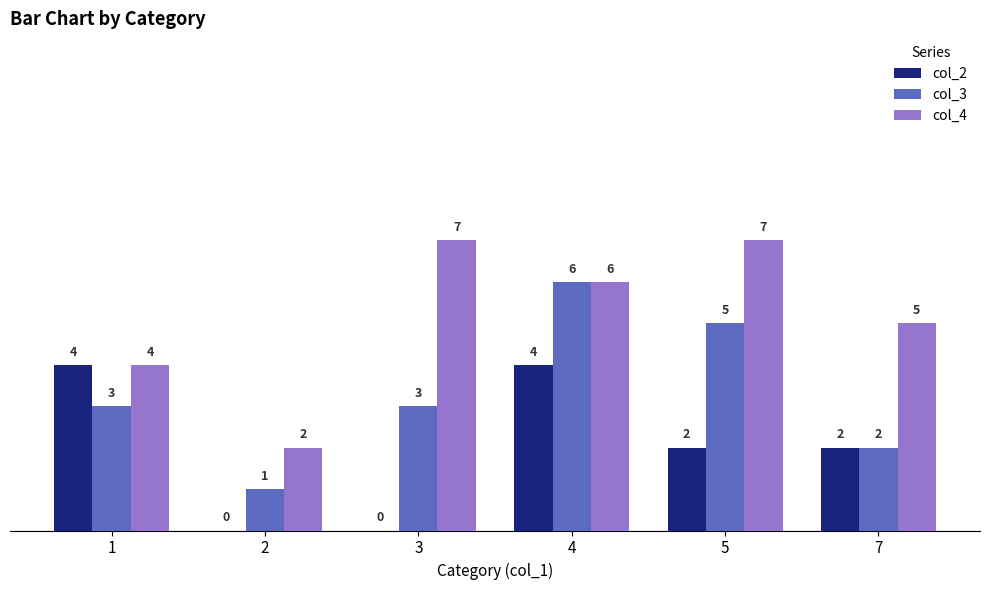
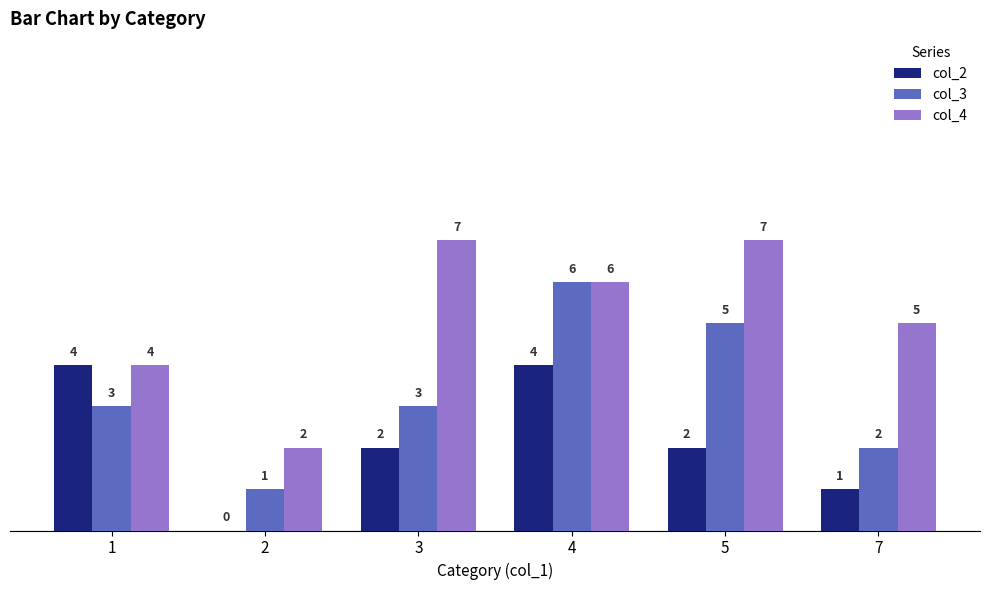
  {
    "col_2": {
      "1": 4,
      "2": 0,
-     "3": 0,
+     "3": 2,
      "4": 4,
      "5": 2,
-     "7": 2
+     "7": 1
    }
  }
